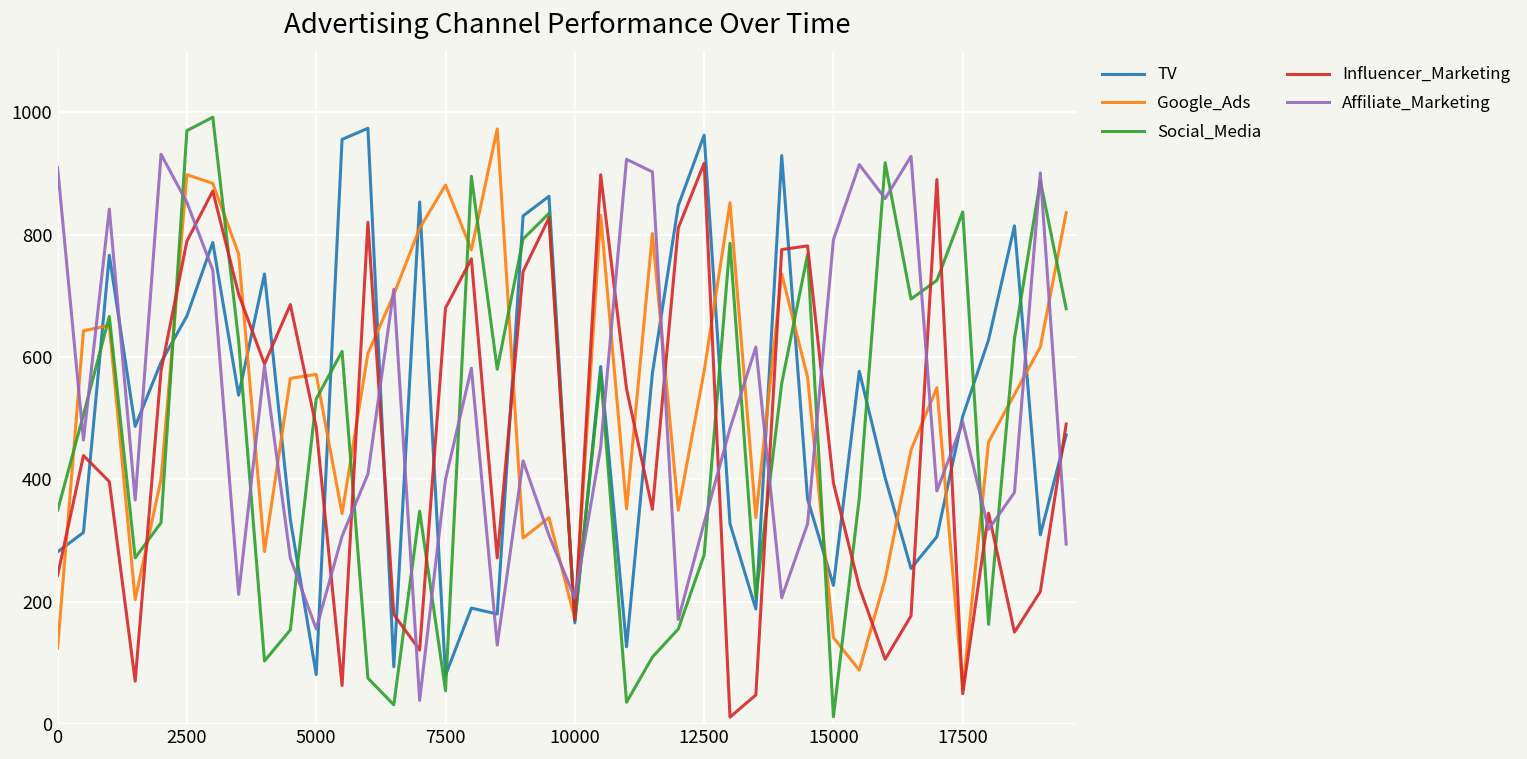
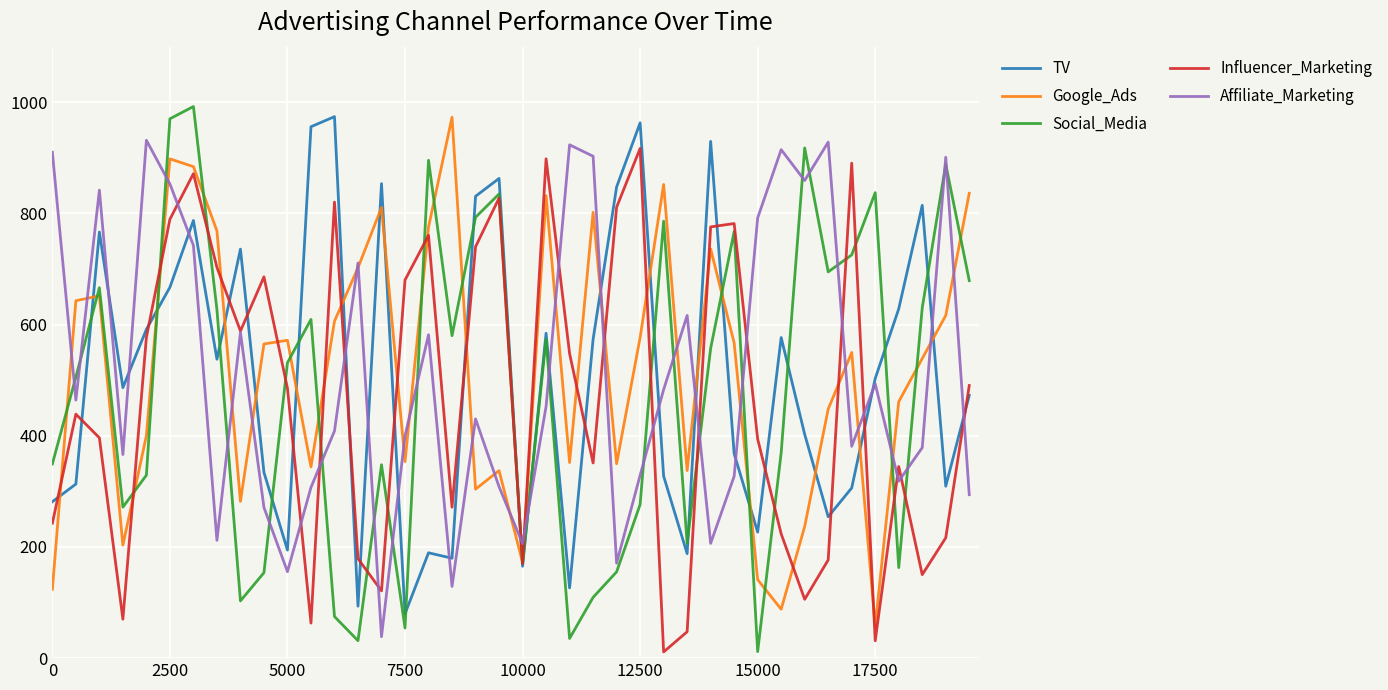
  {
    "TV": {
      "0": 280,
      "2500": 670,
-     "5000": 80,
+     "5000": 190,
      "7500": 80,
      "10000": 170,
      "12500": 960,
      "15000": 230,
      "17500": 500
    },
    "Google_Ads": {
      "0": 120,
      "2500": 900,
      "5000": 570,
-     "7500": 880,
+     "7500": 350,
      "12500": 580,
      "15000": 140,
      "17500": 60
    },
    "Social_Media": {
      "0": 350,
      "2500": 970,
      "5000": 530,
      "7500": 50,
      "12500": 280,
      "15000": 10,
      "17500": 840
    },
    "Influencer_Marketing": {
      "0": 240,
      "2500": 790,
      "5000": 490,
      "7500": 680,
      "12500": 920,
      "15000": 390,
-     "17500": 50
+     "17500": 30
    },
    "Affiliate_Marketing": {
      "0": 910,
      "2500": 850,
      "5000": 160,
      "7500": 400,
      "10000": 210,
      "12500": 330,
      "15000": 790,
      "17500": 490
    }
  }
